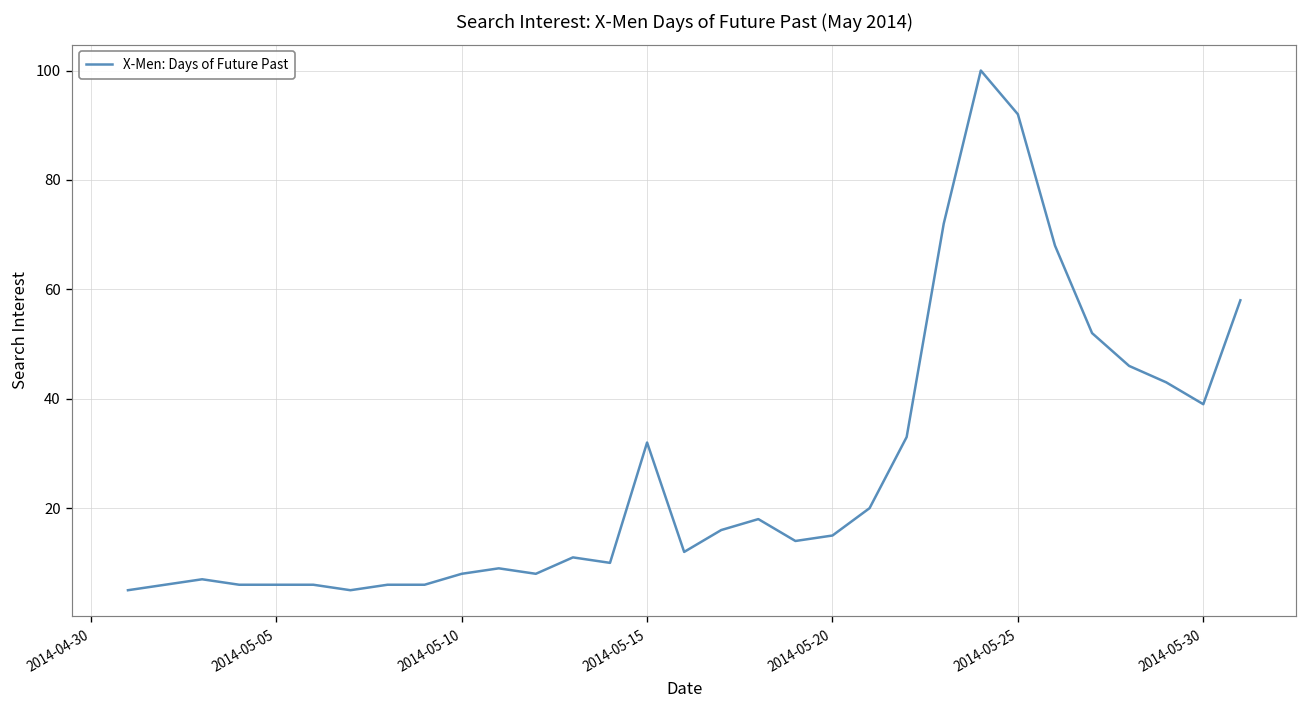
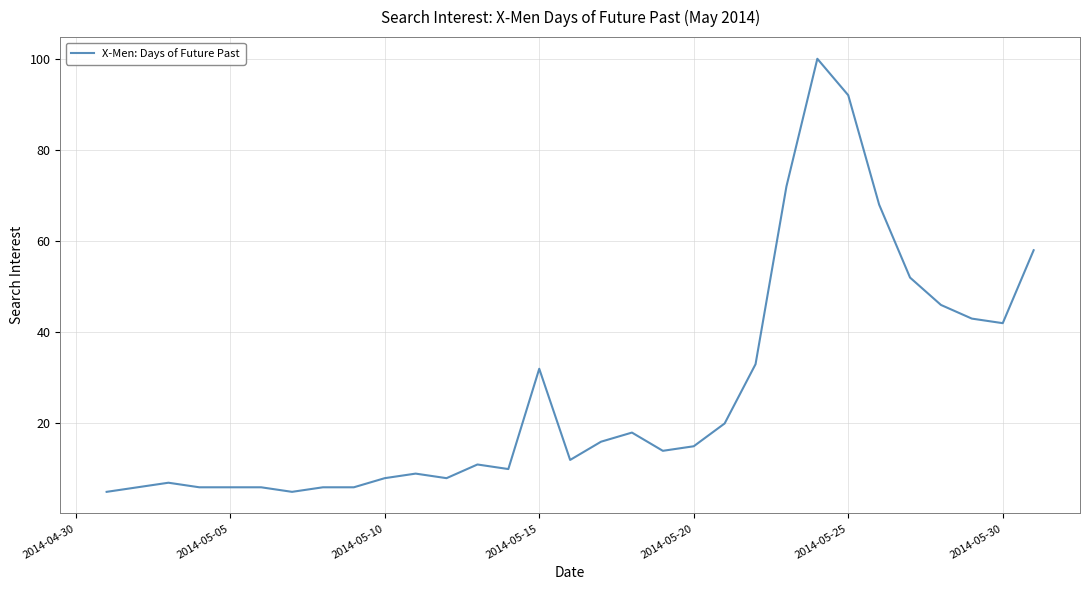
  {
    "2014-05-05": 6,
    "2014-05-10": 8,
    "2014-05-15": 32,
    "2014-05-20": 15,
    "2014-05-25": 92,
-   "2014-05-30": 39
+   "2014-05-30": 42
  }
